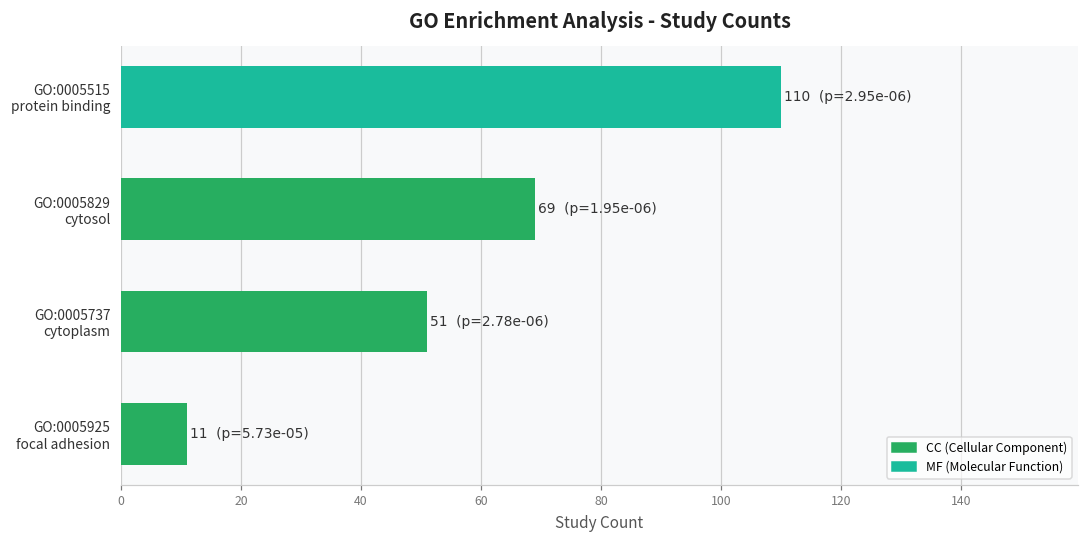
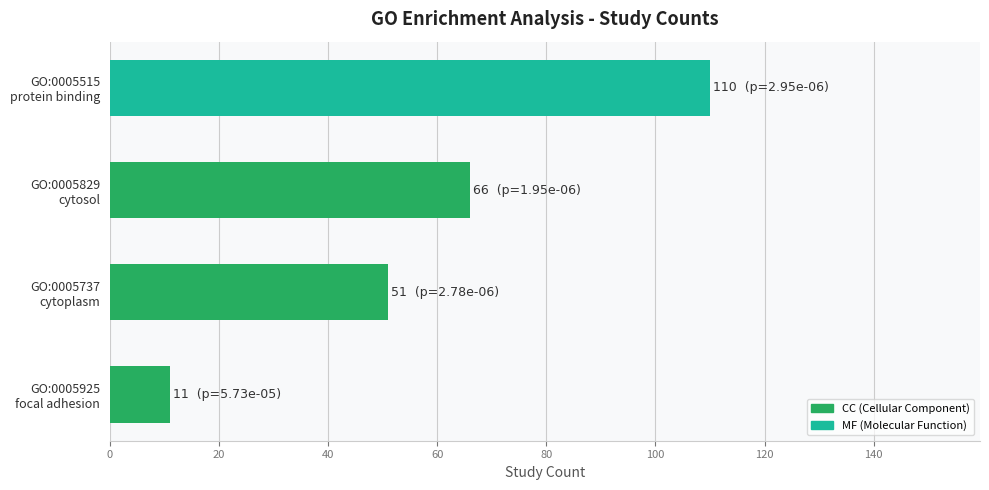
  {
    "GO:0005515 protein binding": 110,
-   "GO:0005829 cytosol": 69,
+   "GO:0005829 cytosol": 66,
    "GO:0005737 cytoplasm": 51,
    "GO:0005925 focal adhesion": 11
  }
